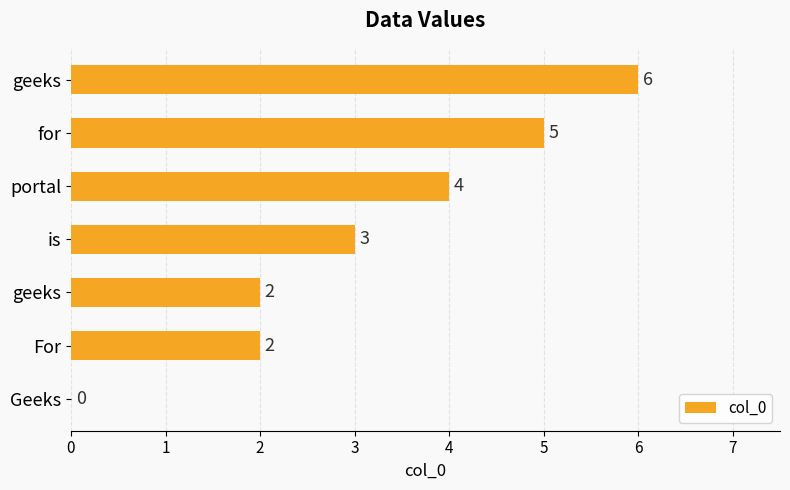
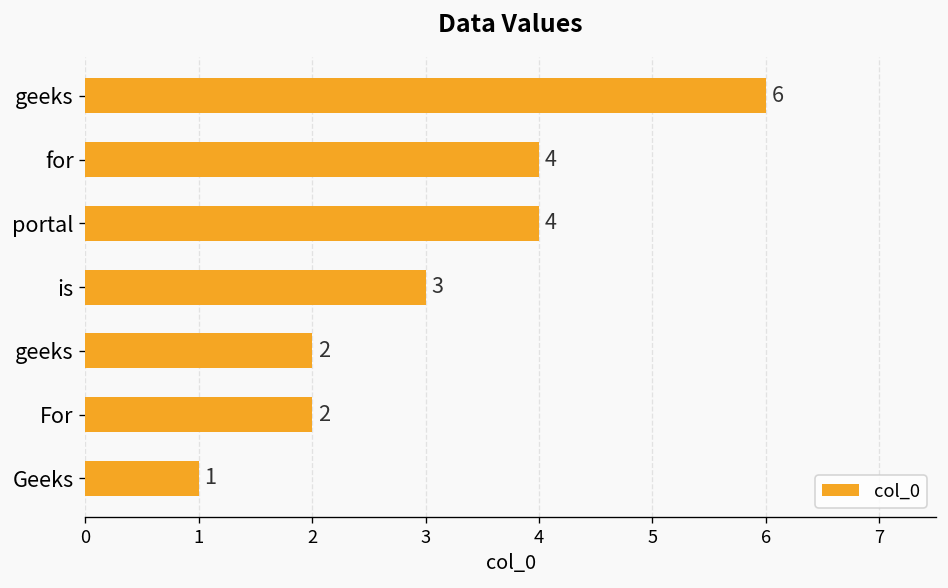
  {
-   "for": 5,
+   "for": 4,
    "portal": 4,
    "is": 3,
    "For": 2,
-   "Geeks": 0
+   "Geeks": 1
  }
